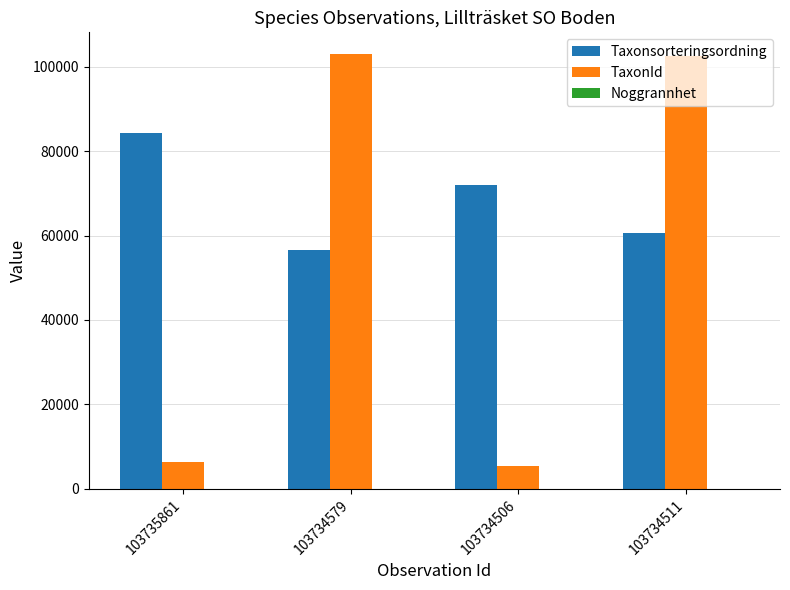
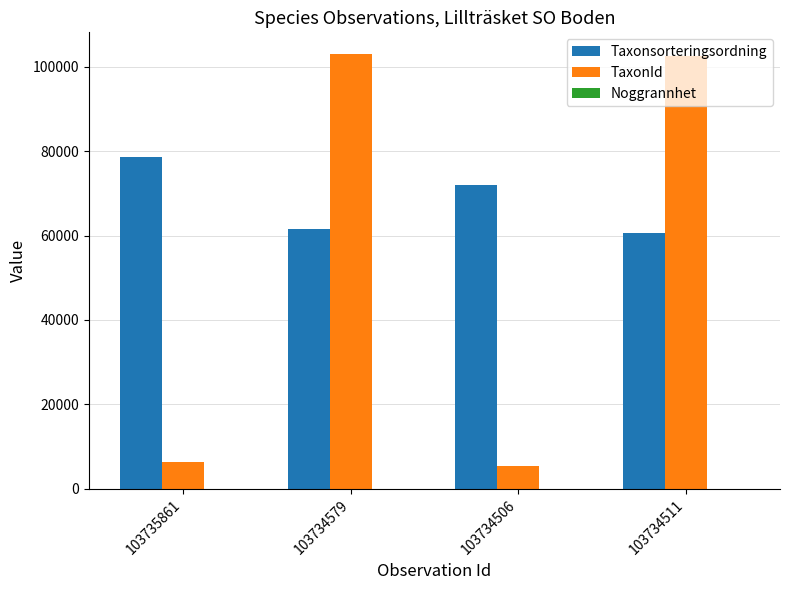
  {
    "Taxonsorteringsordning": {
-     "103735861": 84000,
-     "103734579": 57000,
+     "103735861": 79000,
+     "103734579": 62000,
      "103734506": 72000,
      "103734511": 61000
    },
    "TaxonId": {
      "103735861": 6000,
      "103734579": 103000,
      "103734506": 5000
    }
  }
